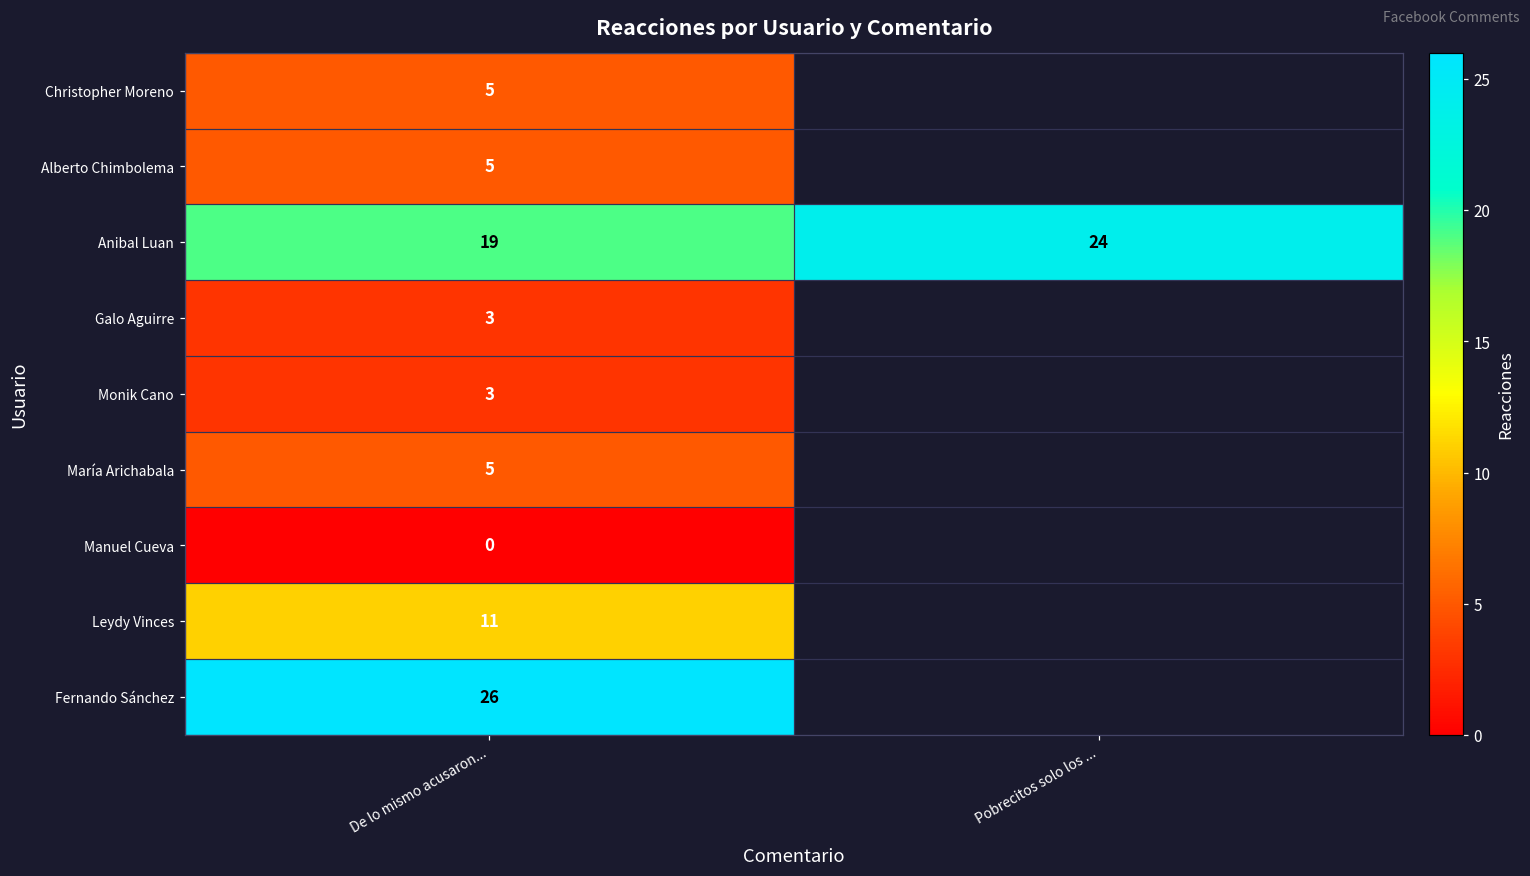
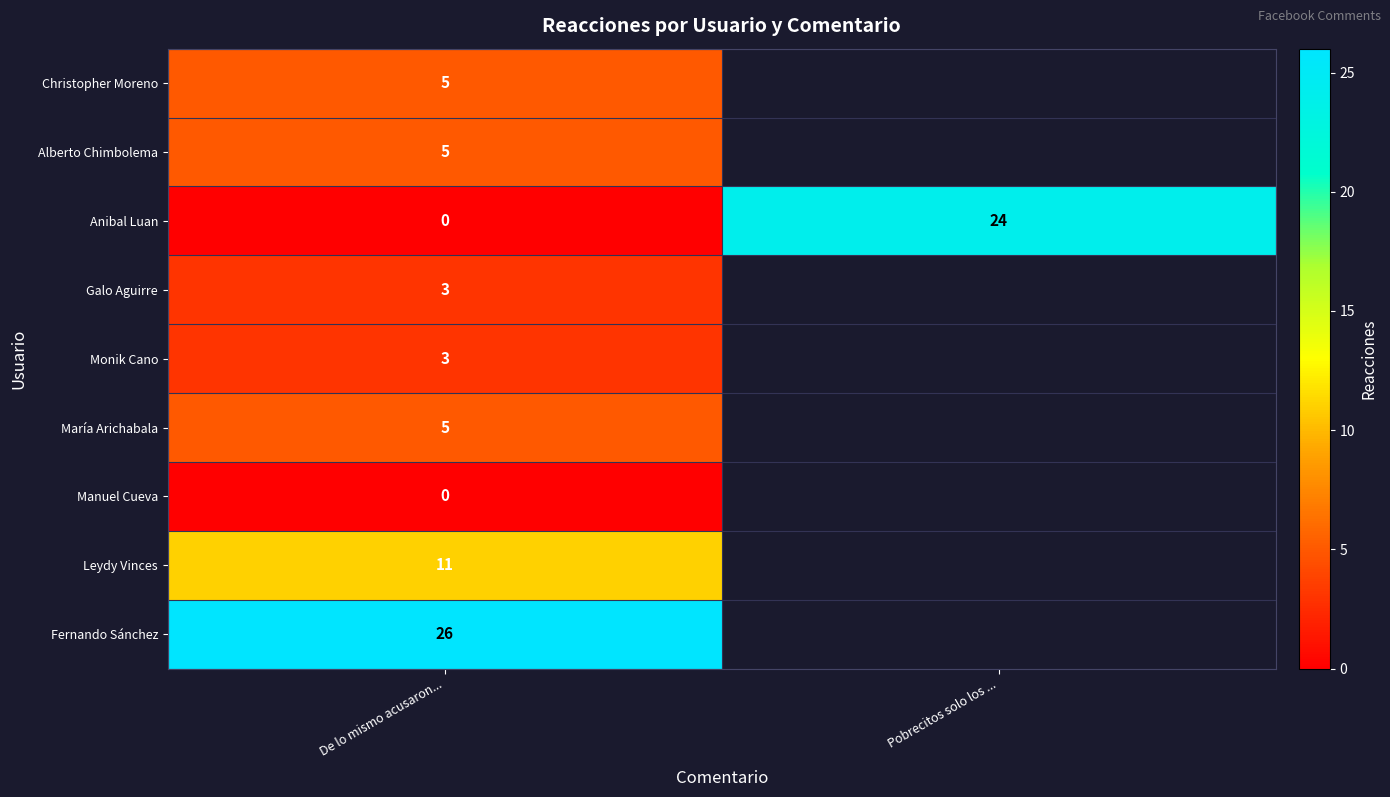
  {
    "Christopher Moreno": {
      "De lo mismo acusaron...": 5
    },
    "Alberto Chimbolema": {
      "De lo mismo acusaron...": 5
    },
    "Anibal Luan": {
-     "De lo mismo acusaron...": 19,
+     "De lo mismo acusaron...": 0,
      "Pobrecitos solo los ...": 24
    },
    "Galo Aguirre": {
      "De lo mismo acusaron...": 3
    },
    "Monik Cano": {
      "De lo mismo acusaron...": 3
    },
    "María Arichabala": {
      "De lo mismo acusaron...": 5
    },
    "Manuel Cueva": {
      "De lo mismo acusaron...": 0
    },
    "Leydy Vinces": {
      "De lo mismo acusaron...": 11
    },
    "Fernando Sánchez": {
      "De lo mismo acusaron...": 26
    }
  }
